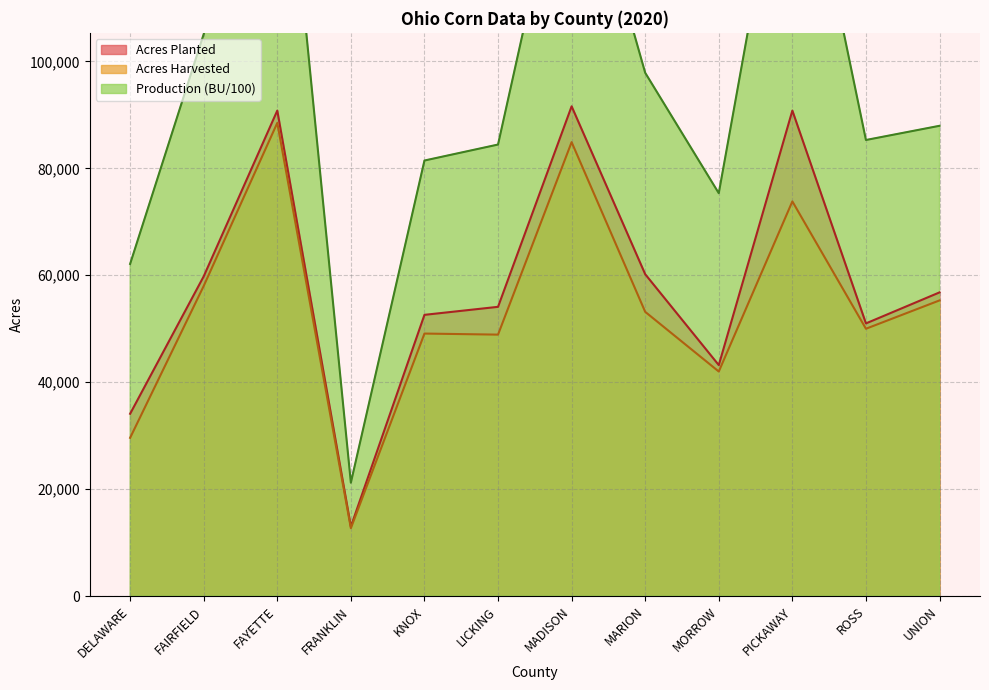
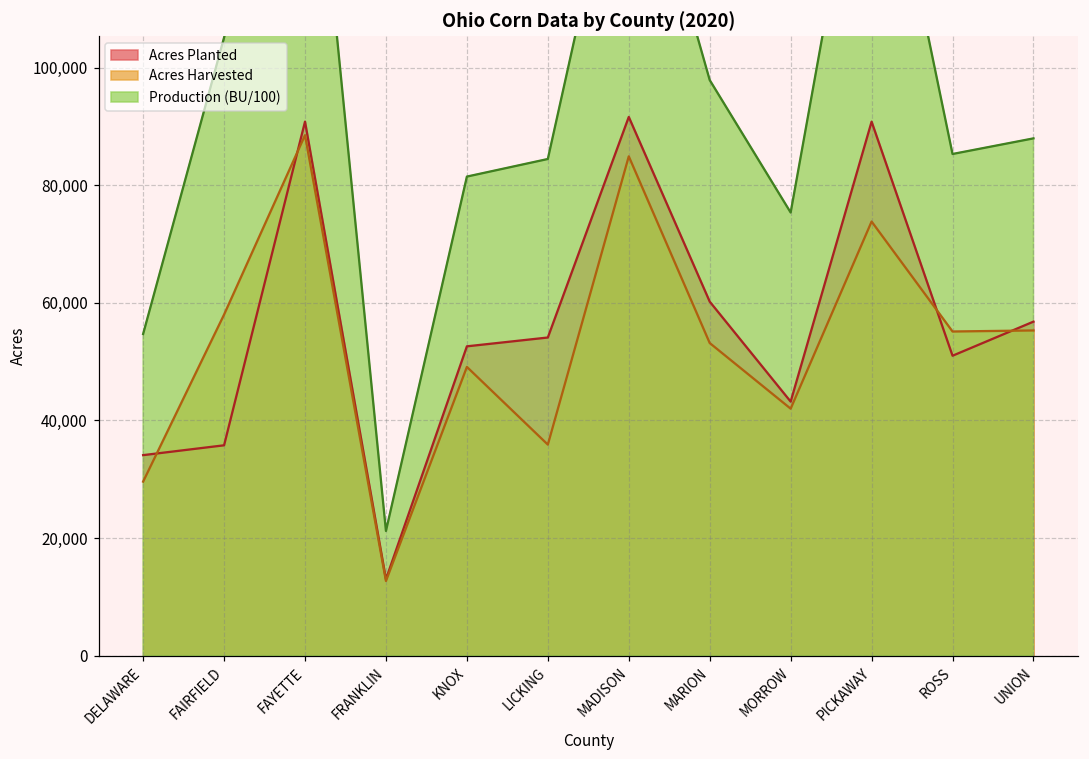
  {
    "Acres Planted": {
      "DELAWARE": "34,000",
-     "FAIRFIELD": "60,000",
+     "FAIRFIELD": "36,000",
      "FAYETTE": "91,000",
      "KNOX": "53,000",
      "LICKING": "54,000",
      "MADISON": "92,000",
      "MARION": "60,000",
      "MORROW": "43,000",
      "PICKAWAY": "91,000",
      "ROSS": "51,000",
      "UNION": "57,000"
    },
    "Acres Harvested": {
      "DELAWARE": "30,000",
      "FAIRFIELD": "58,000",
      "FAYETTE": "89,000",
      "KNOX": "49,000",
-     "LICKING": "49,000",
+     "LICKING": "36,000",
      "MADISON": "85,000",
      "MARION": "53,000",
      "MORROW": "42,000",
      "PICKAWAY": "74,000",
-     "ROSS": "50,000",
+     "ROSS": "55,000",
      "UNION": "55,000"
    },
    "Production (BU/100)": {
-     "DELAWARE": "62,000",
+     "DELAWARE": "55,000",
      "FAIRFIELD": "105,000",
      "FRANKLIN": "21,000",
      "KNOX": "81,000",
      "LICKING": "84,000",
      "MARION": "98,000",
      "MORROW": "75,000",
      "ROSS": "85,000",
      "UNION": "88,000"
    }
  }
